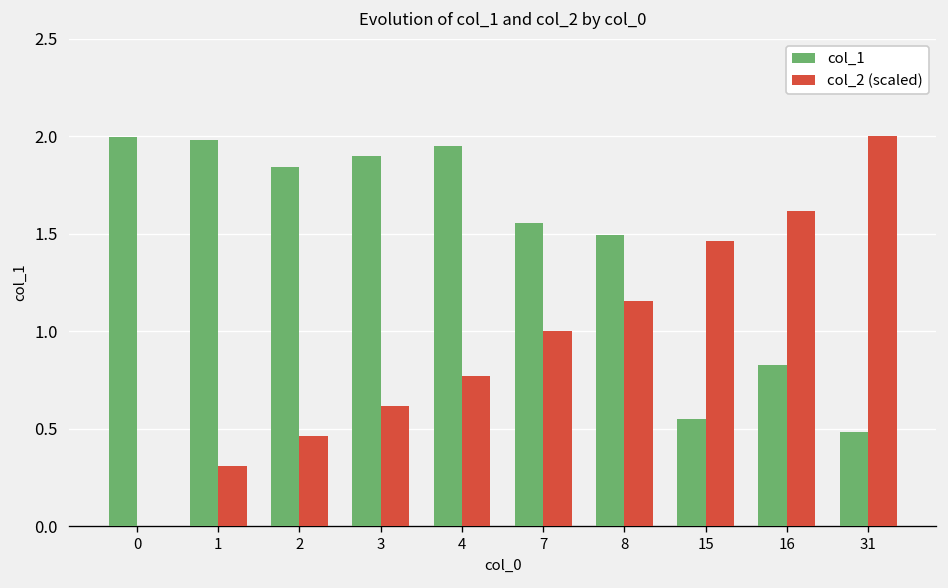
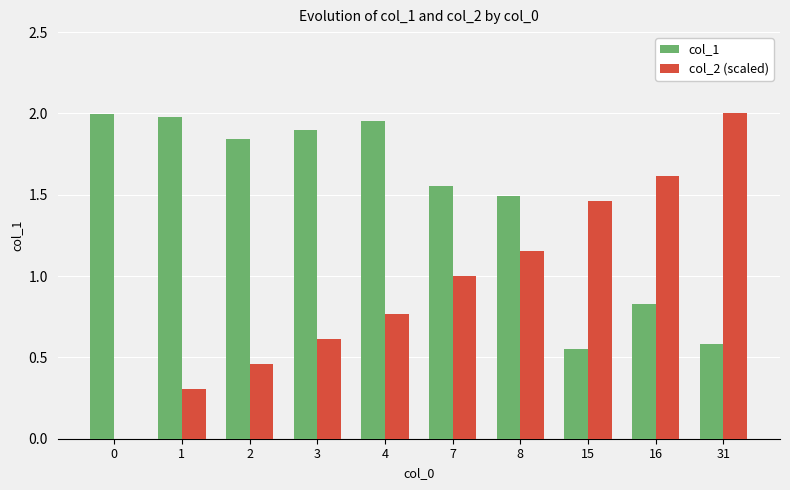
  {
    "col_1": {
      "0": 2.00,
      "1": 1.98,
      "2": 1.84,
      "3": 1.90,
      "4": 1.95,
      "7": 1.55,
      "8": 1.49,
      "15": 0.55,
      "16": 0.83,
-     "31": 0.49
+     "31": 0.58
    },
    "col_2 (scaled)": {
      "0": 0.00,
      "1": 0.31,
      "2": 0.46,
      "3": 0.62,
      "4": 0.77,
      "7": 1.00,
      "8": 1.15,
      "15": 1.46,
      "16": 1.62,
      "31": 2.00
    }
  }
